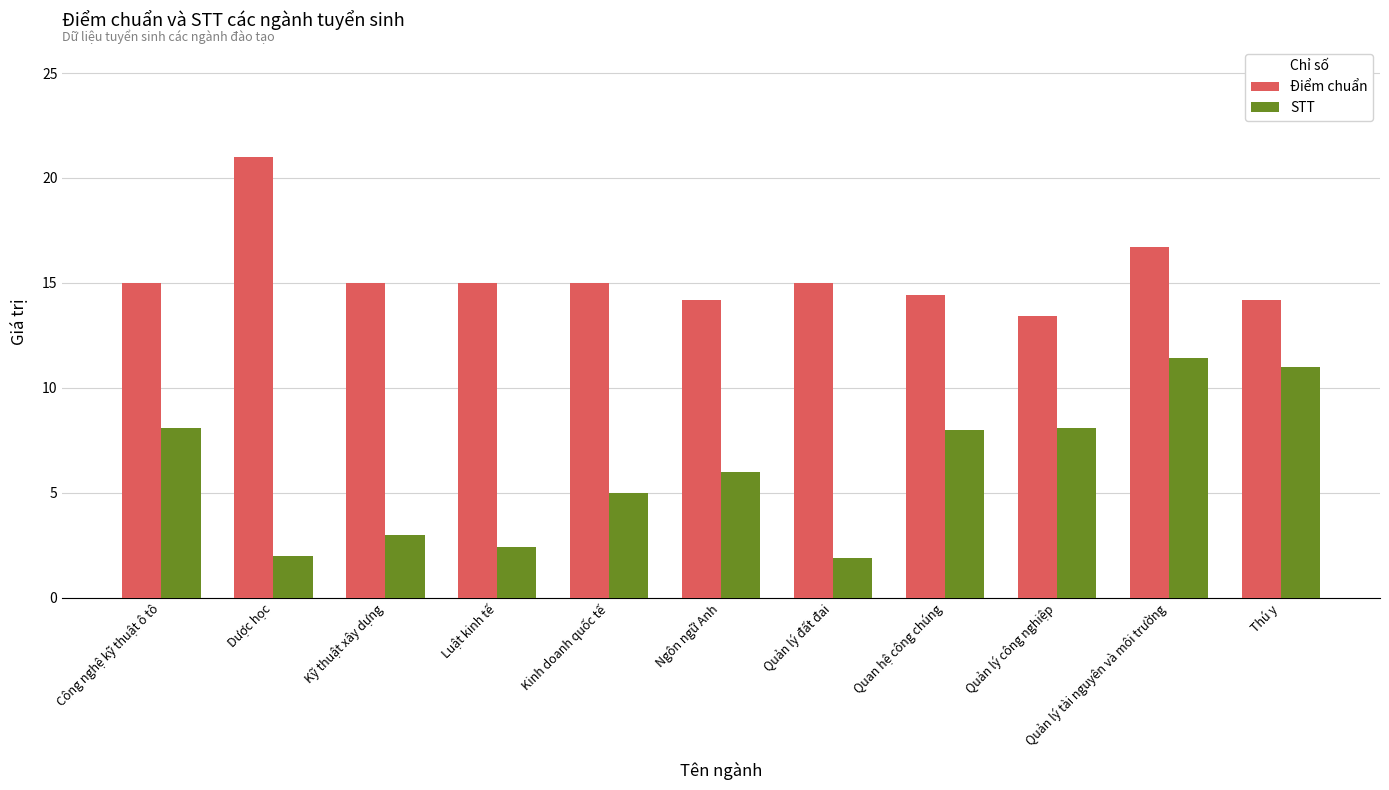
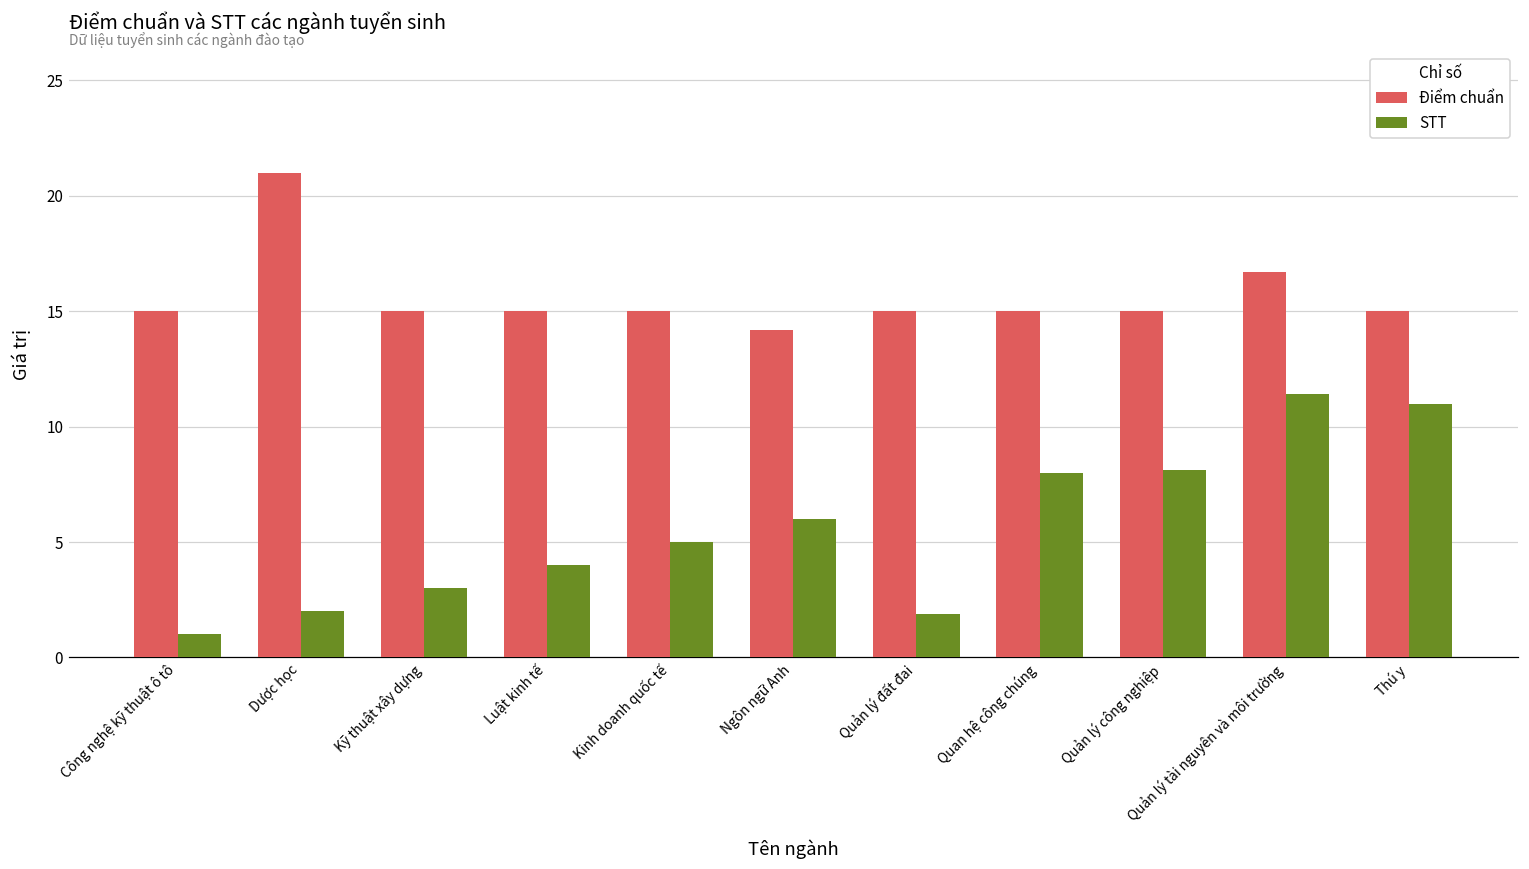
  {
    "Điểm chuẩn": {
      "Công nghệ kỹ thuật ô tô": 15.0,
      "Dược học": 21.0,
      "Kỹ thuật xây dựng": 15.0,
      "Luật kinh tế": 15.0,
      "Kinh doanh quốc tế": 15.0,
      "Ngôn ngữ Anh": 14.2,
      "Quản lý đất đai": 15.0,
-     "Quan hệ công chúng": 14.4,
-     "Quản lý công nghiệp": 13.4,
+     "Quan hệ công chúng": 15.0,
+     "Quản lý công nghiệp": 15.0,
      "Quản lý tài nguyên và môi trường": 16.7,
-     "Thú y": 14.2
+     "Thú y": 15.0
    },
    "STT": {
-     "Công nghệ kỹ thuật ô tô": 8.1,
+     "Công nghệ kỹ thuật ô tô": 1.0,
      "Dược học": 2.0,
      "Kỹ thuật xây dựng": 3.0,
-     "Luật kinh tế": 2.4,
+     "Luật kinh tế": 4.0,
      "Kinh doanh quốc tế": 5.0,
      "Ngôn ngữ Anh": 6.0,
      "Quản lý đất đai": 1.9,
      "Quan hệ công chúng": 8.0,
      "Quản lý công nghiệp": 8.1,
      "Quản lý tài nguyên và môi trường": 11.4,
      "Thú y": 11.0
    }
  }
